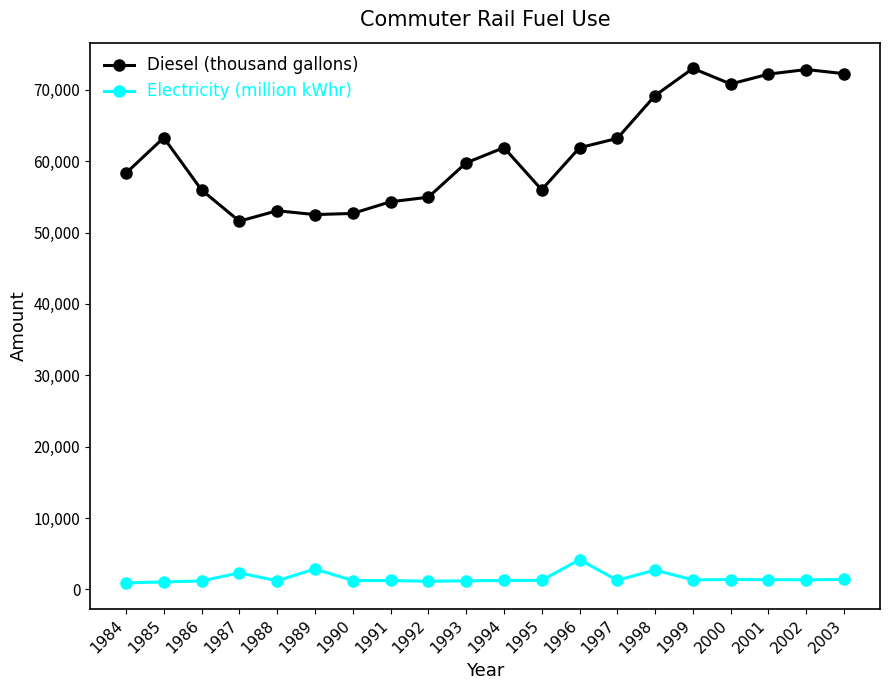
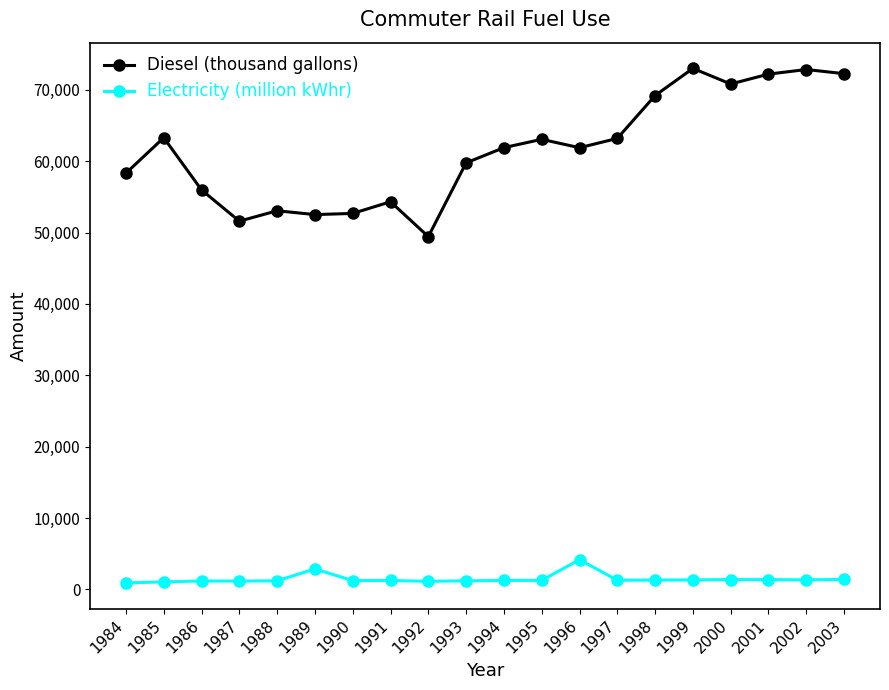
  {
    "Diesel (thousand gallons)": {
      "1984": "58,000",
      "1985": "63,000",
      "1986": "56,000",
      "1987": "52,000",
      "1988": "53,000",
      "1989": "53,000",
      "1990": "53,000",
      "1991": "54,000",
-     "1992": "55,000",
+     "1992": "49,000",
      "1993": "60,000",
      "1994": "62,000",
-     "1995": "56,000",
+     "1995": "63,000",
      "1996": "62,000",
      "1997": "63,000",
      "1998": "69,000",
      "1999": "73,000",
      "2000": "71,000",
      "2001": "72,000",
      "2002": "73,000",
      "2003": "72,000"
    },
    "Electricity (million kWhr)": {
      "1984": "1,000",
      "1985": "1,000",
      "1986": "1,000",
-     "1987": "2,000",
+     "1987": "1,000",
      "1988": "1,000",
      "1989": "3,000",
      "1990": "1,000",
      "1991": "1,000",
      "1992": "1,000",
      "1993": "1,000",
      "1994": "1,000",
      "1995": "1,000",
      "1996": "4,000",
      "1997": "1,000",
-     "1998": "3,000",
+     "1998": "1,000",
      "1999": "1,000",
      "2000": "1,000",
      "2001": "1,000",
      "2002": "1,000",
      "2003": "1,000"
    }
  }
